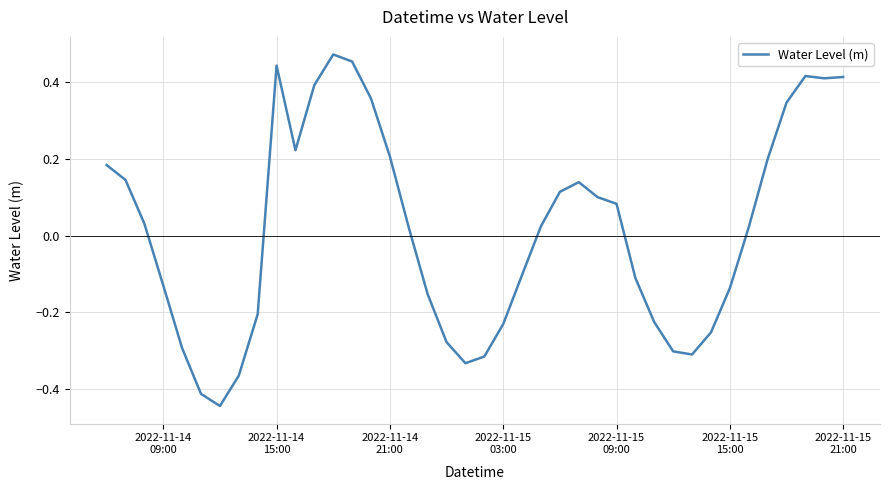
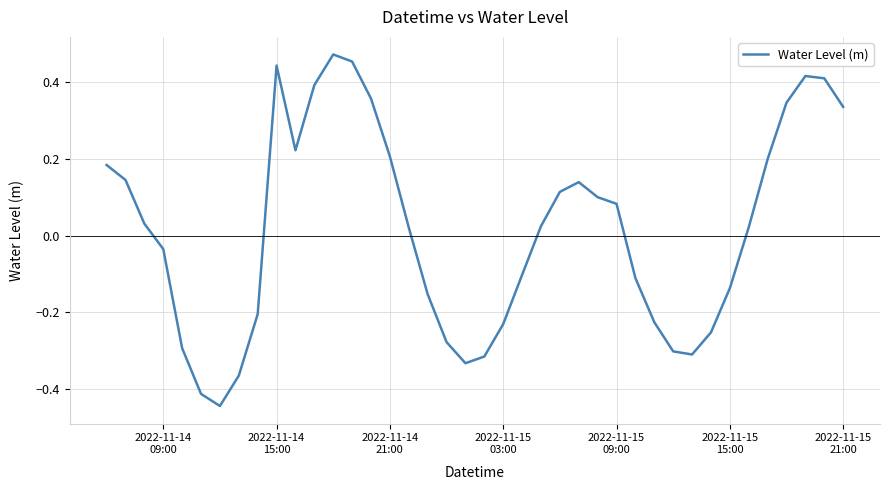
  {
-   "2022-11-14 09:00": -0.13,
+   "2022-11-14 09:00": -0.03,
    "2022-11-14 15:00": 0.44,
    "2022-11-14 21:00": 0.21,
    "2022-11-15 03:00": -0.23,
    "2022-11-15 09:00": 0.08,
    "2022-11-15 15:00": -0.14,
-   "2022-11-15 21:00": 0.41
+   "2022-11-15 21:00": 0.34
  }
